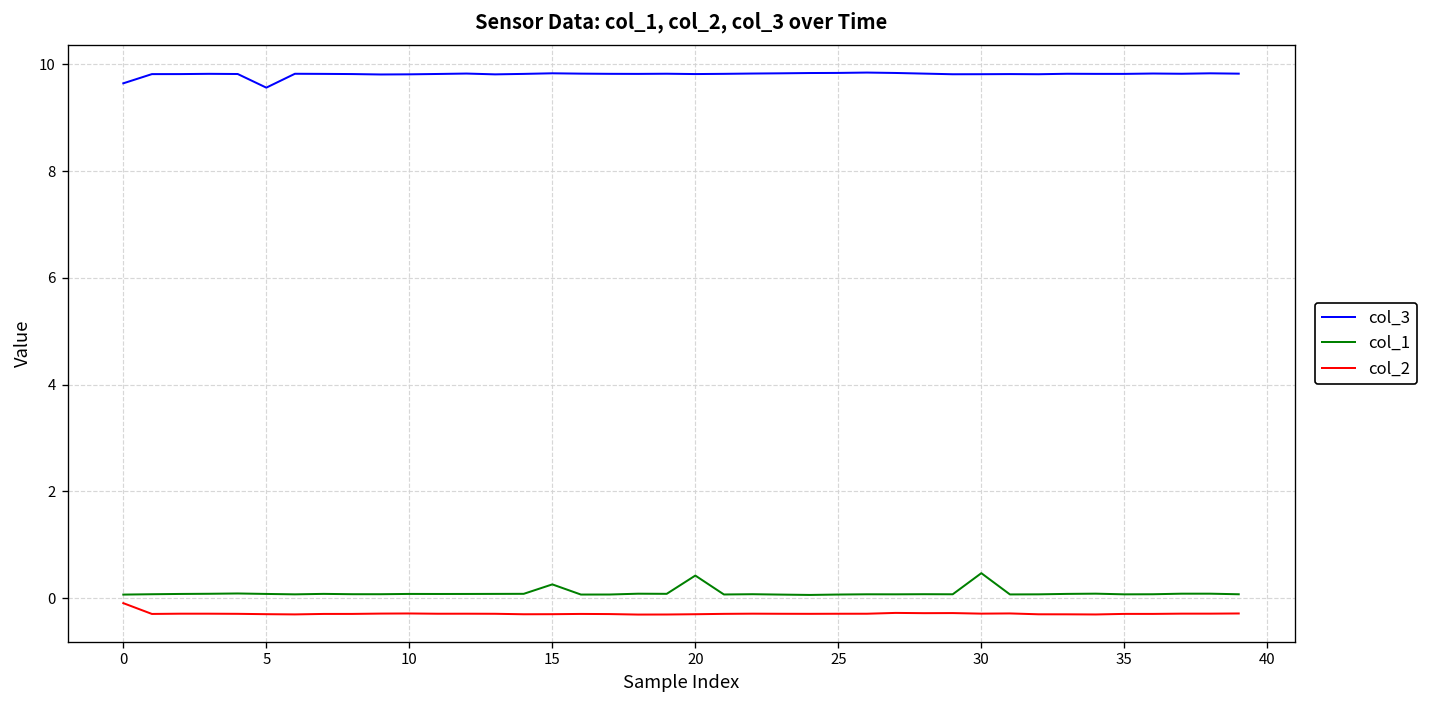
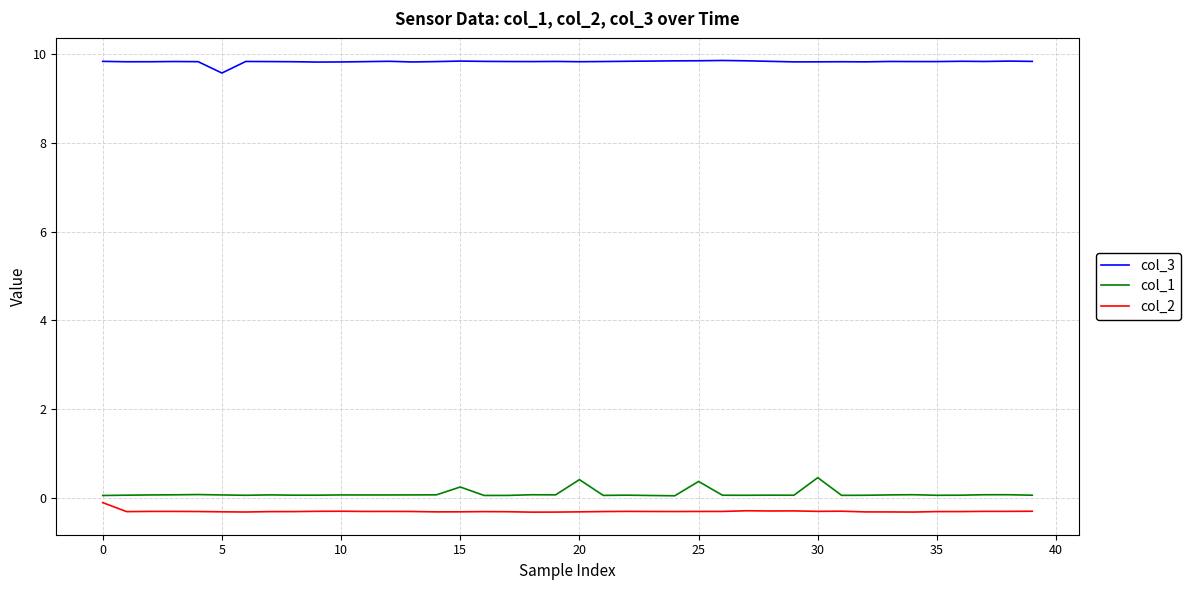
  {
    "col_3": {
-     "0": 9.6,
+     "0": 9.8,
      "5": 9.6,
      "10": 9.8,
      "15": 9.8,
      "20": 9.8,
      "25": 9.8,
      "30": 9.8,
      "35": 9.8
    },
    "col_1": {
      "0": 0.1,
      "5": 0.1,
      "10": 0.1,
      "15": 0.3,
      "20": 0.4,
-     "25": 0.1,
+     "25": 0.4,
      "30": 0.5,
      "35": 0.1
    },
    "col_2": {
      "0": -0.1,
      "5": -0.3,
      "10": -0.3,
      "15": -0.3,
      "20": -0.3,
      "25": -0.3,
      "30": -0.3,
      "35": -0.3
    }
  }
